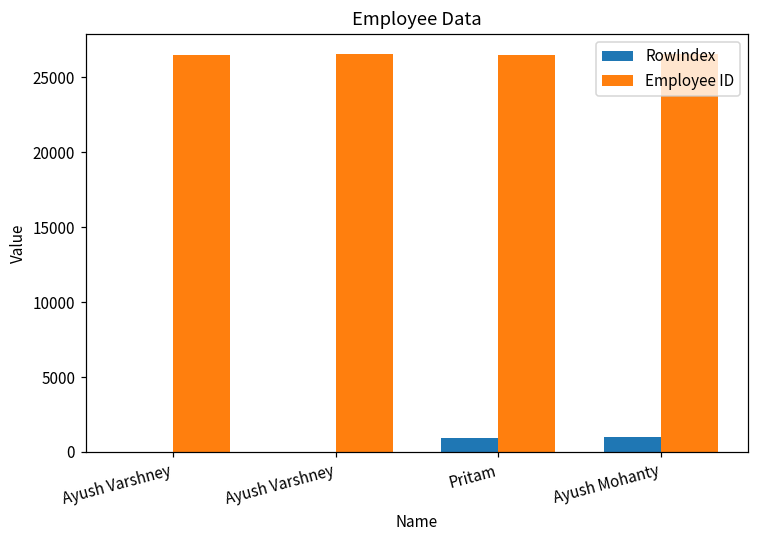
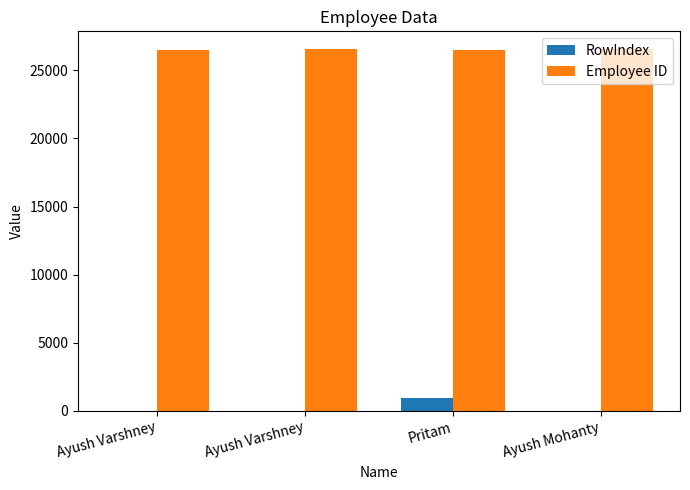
  {
    "RowIndex": {
      "Pritam": 1000,
-     "Ayush Mohanty": 1000
+     "Ayush Mohanty": 0
    },
    "Employee ID": {
      "Pritam": 26500
    }
  }
